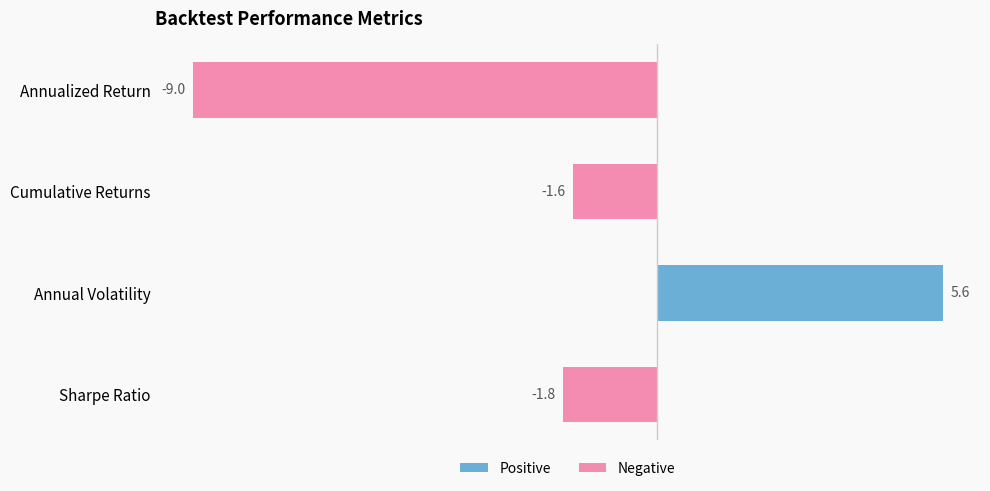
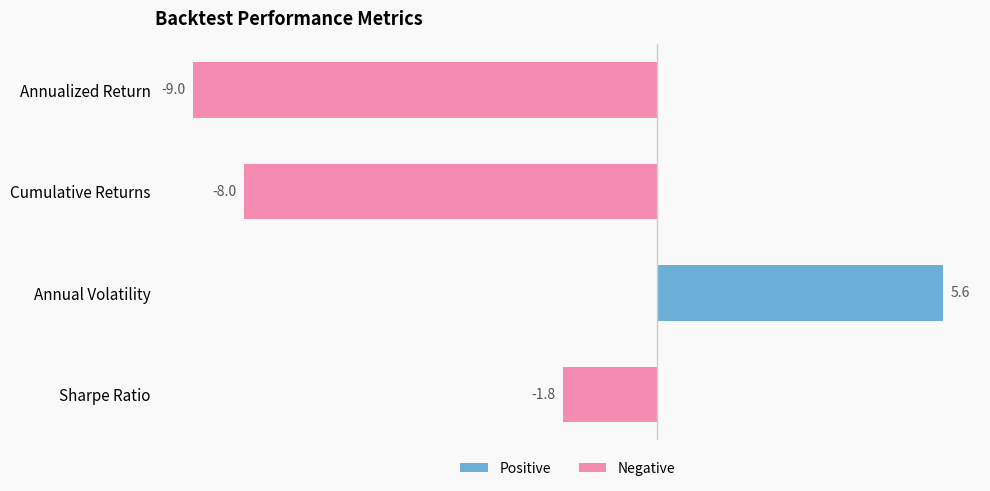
  {
    "Annualized Return": -9.0,
-   "Cumulative Returns": -1.6,
+   "Cumulative Returns": -8.0,
    "Annual Volatility": 5.6,
    "Sharpe Ratio": -1.8
  }
